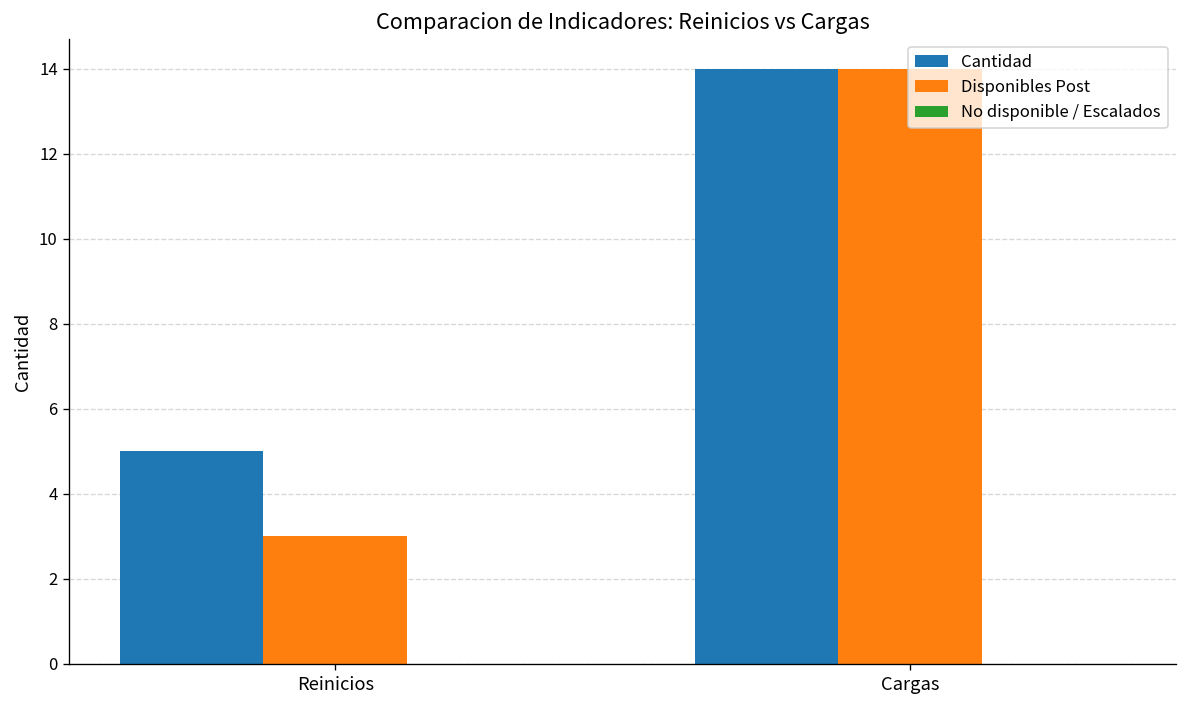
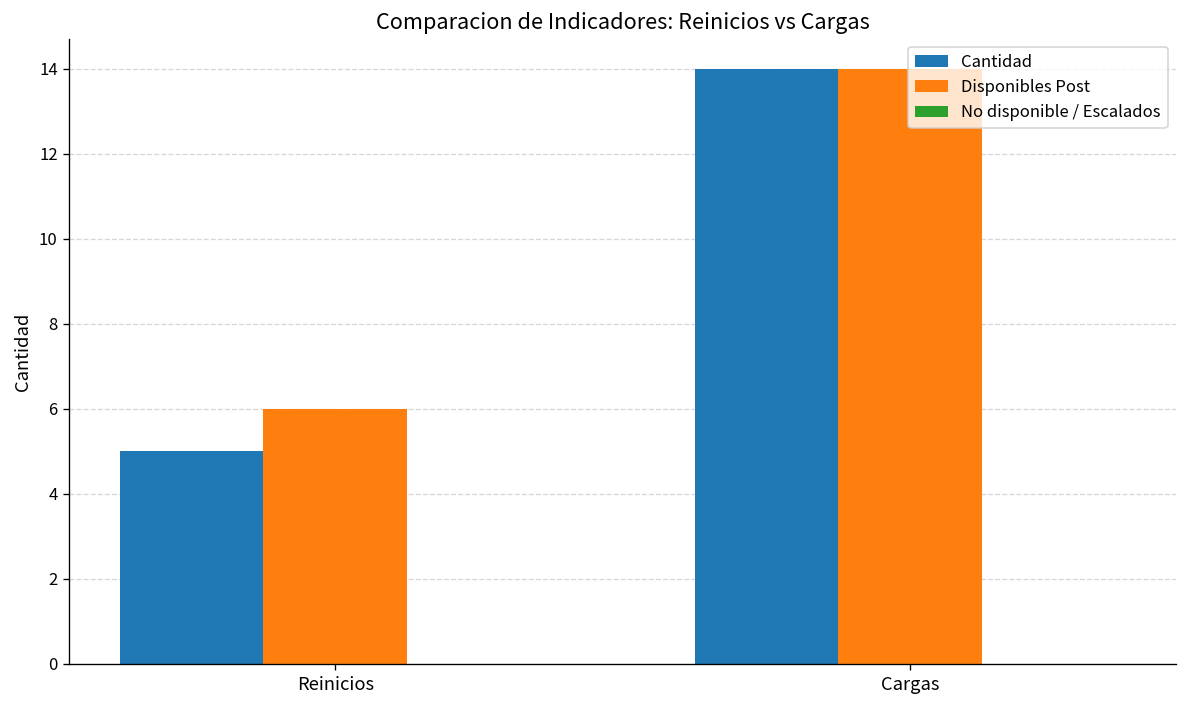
  {
    "Cantidad": {
      "Reinicios": 5,
      "Cargas": 14
    },
    "Disponibles Post": {
-     "Reinicios": 3
+     "Reinicios": 6
    },
    "No disponible / Escalados": {
      "Reinicios": 0,
      "Cargas": 0
    }
  }
